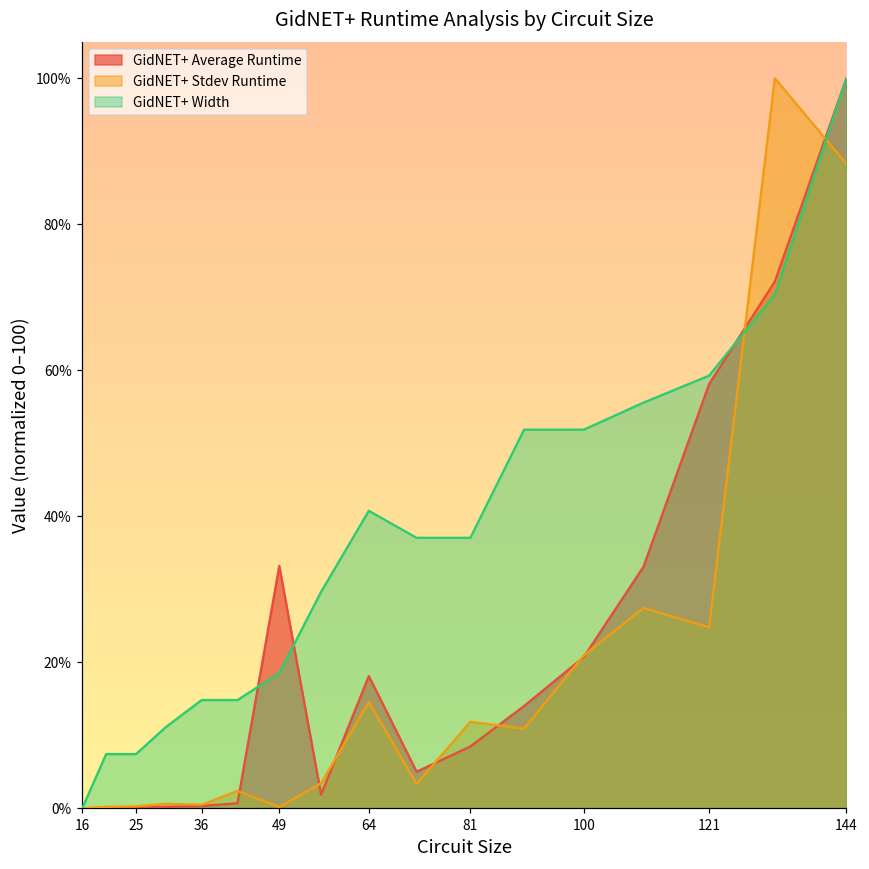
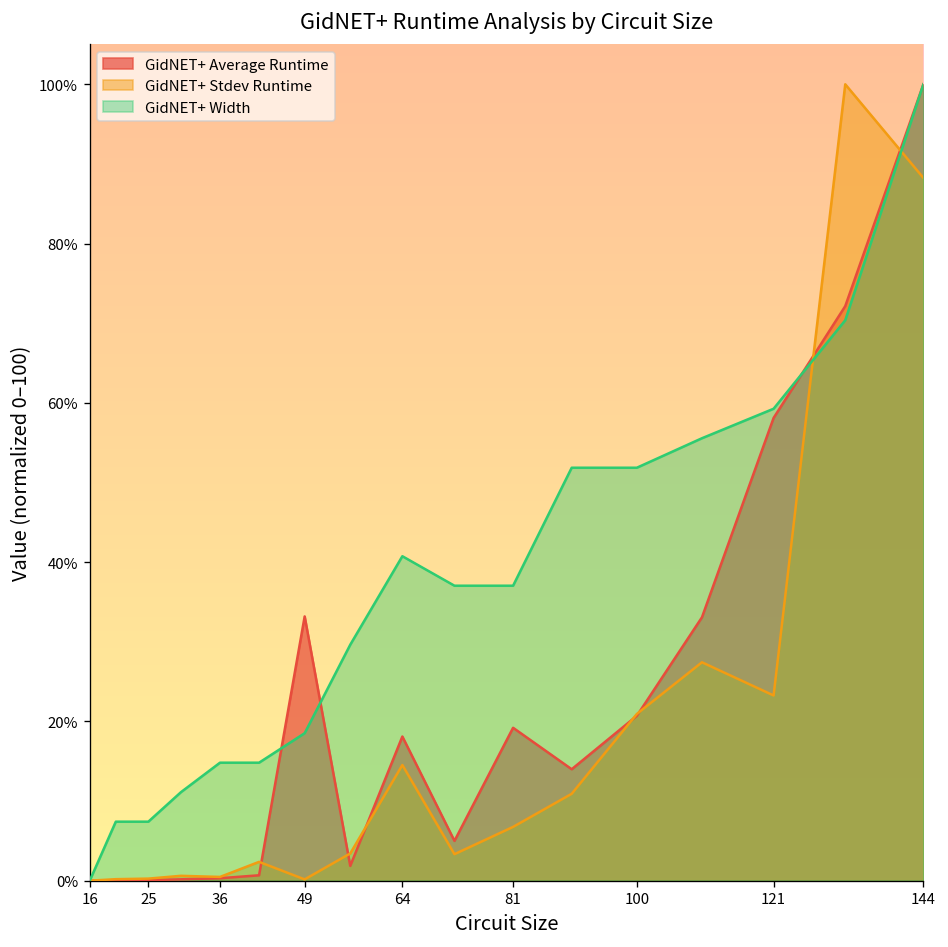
  {
    "GidNET+ Average Runtime": {
      "49": "33%",
      "64": "18%",
-     "81": "8%",
+     "81": "19%",
      "121": "58%"
    },
    "GidNET+ Stdev Runtime": {
      "49": "0%",
      "64": "15%",
-     "81": "12%",
-     "121": "25%",
+     "81": "7%",
+     "121": "23%",
      "144": "88%"
    },
    "GidNET+ Width": {
      "25": "7%",
      "36": "15%",
      "49": "19%",
      "64": "41%",
      "81": "37%",
      "100": "52%",
      "121": "59%"
    }
  }
